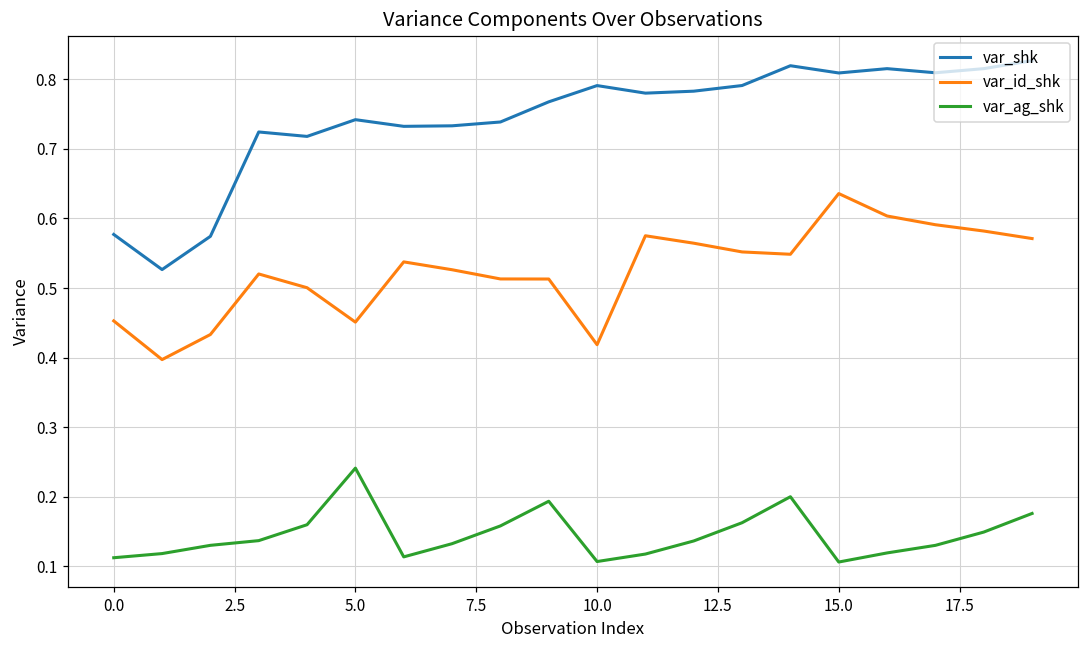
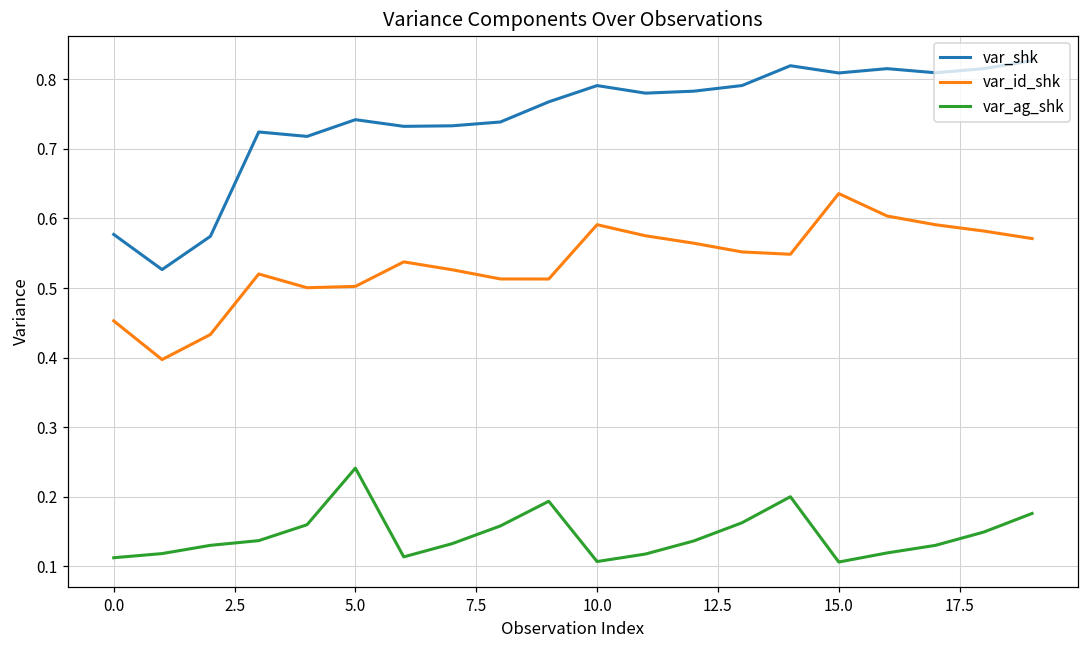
  {
    "var_shk": {
      "0.0": 0.58,
      "5.0": 0.74,
      "10.0": 0.79,
      "15.0": 0.81
    },
    "var_id_shk": {
      "0.0": 0.45,
-     "5.0": 0.45,
-     "10.0": 0.42,
+     "5.0": 0.50,
+     "10.0": 0.59,
      "15.0": 0.64
    },
    "var_ag_shk": {
      "0.0": 0.11,
      "5.0": 0.24,
      "10.0": 0.11,
      "15.0": 0.11
    }
  }
